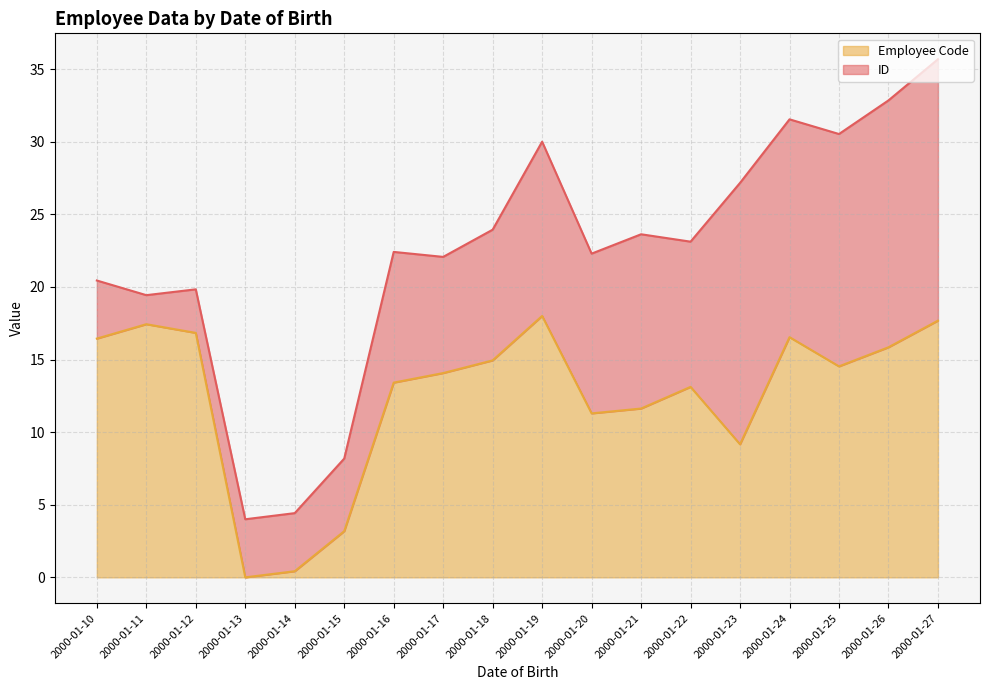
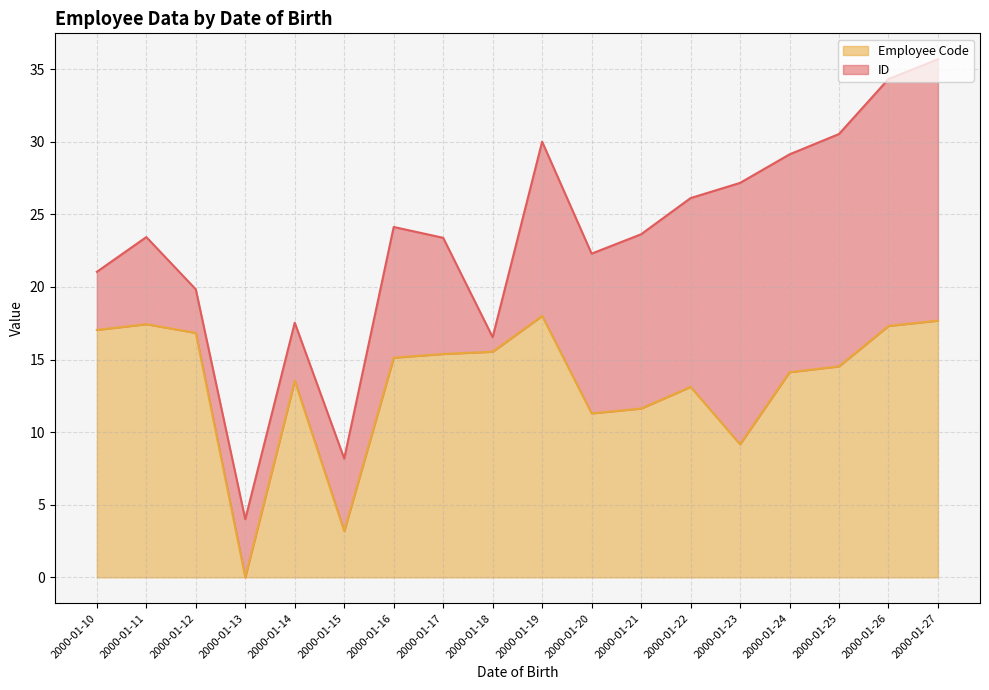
  {
    "Employee Code": {
-     "2000-01-10": 16.4,
+     "2000-01-10": 17.0,
      "2000-01-11": 17.4,
      "2000-01-12": 16.8,
      "2000-01-13": 0.0,
-     "2000-01-14": 0.4,
+     "2000-01-14": 13.5,
      "2000-01-15": 3.2,
-     "2000-01-16": 13.4,
-     "2000-01-17": 14.1,
-     "2000-01-18": 14.9,
+     "2000-01-16": 15.1,
+     "2000-01-17": 15.4,
+     "2000-01-18": 15.5,
      "2000-01-19": 18.0,
      "2000-01-20": 11.3,
      "2000-01-21": 11.6,
      "2000-01-22": 13.1,
      "2000-01-23": 9.2,
-     "2000-01-24": 16.5,
+     "2000-01-24": 14.1,
      "2000-01-25": 14.5,
-     "2000-01-26": 15.8,
+     "2000-01-26": 17.3,
      "2000-01-27": 17.7
    },
    "ID": {
      "2000-01-10": 4,
-     "2000-01-11": 2,
+     "2000-01-11": 6,
      "2000-01-12": 3,
      "2000-01-13": 4,
      "2000-01-14": 4,
      "2000-01-15": 5,
      "2000-01-16": 9,
      "2000-01-17": 8,
-     "2000-01-18": 9,
+     "2000-01-18": 1,
      "2000-01-19": 12,
      "2000-01-20": 11,
      "2000-01-21": 12,
-     "2000-01-22": 10,
+     "2000-01-22": 13,
      "2000-01-23": 18,
      "2000-01-24": 15,
      "2000-01-25": 16
    }
  }
